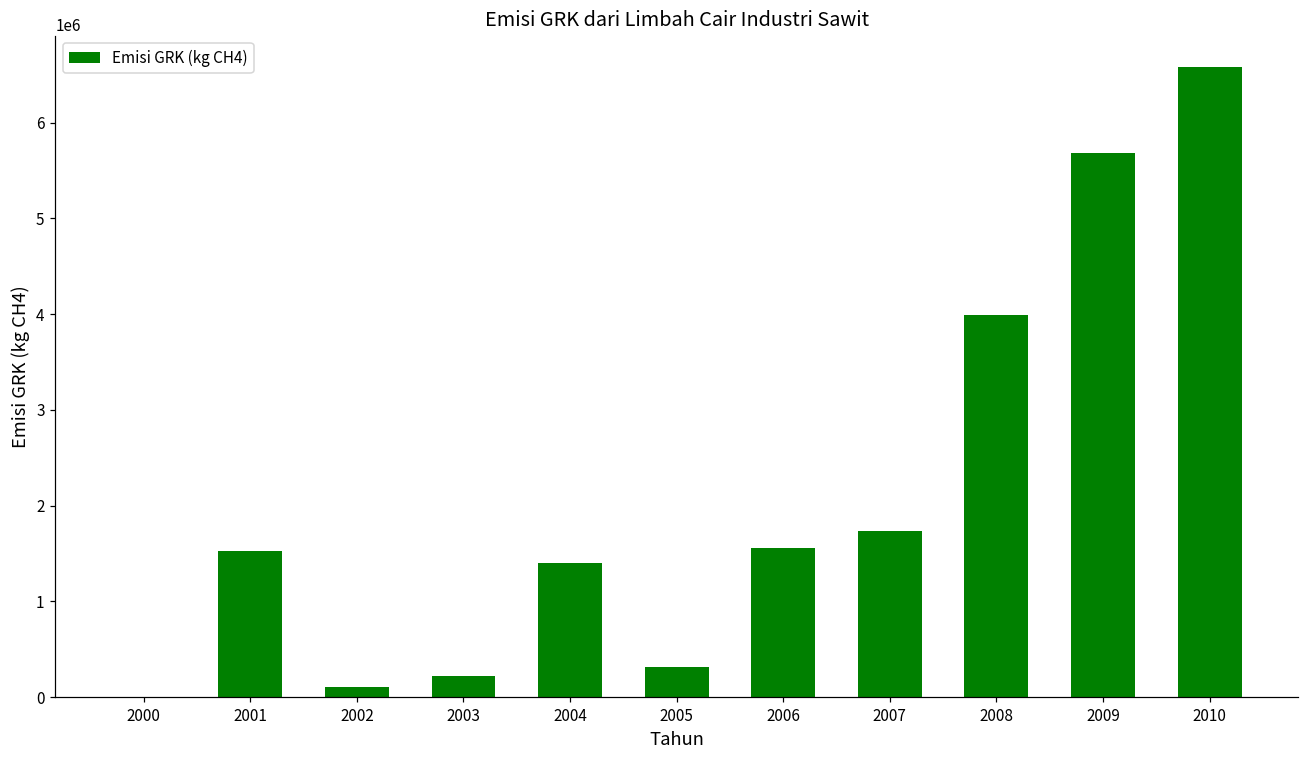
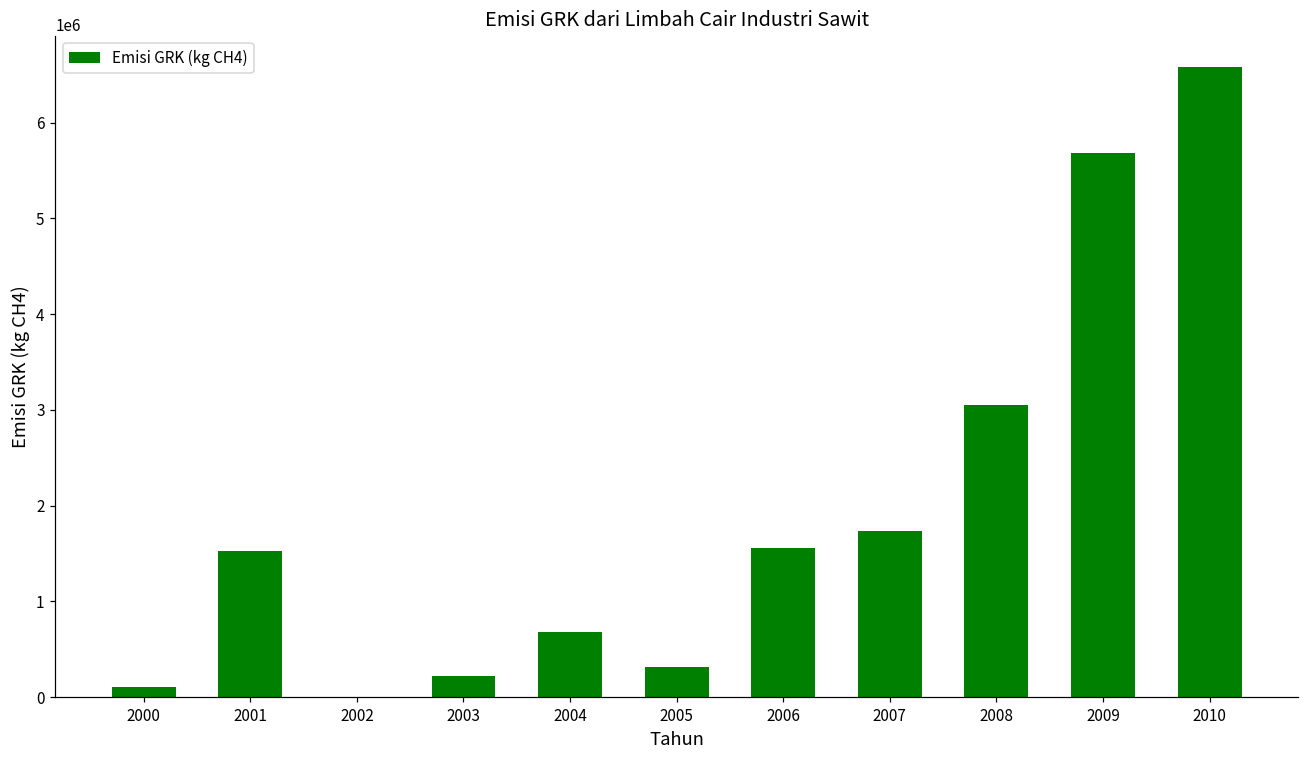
  {
-   "2000": 0,
+   "2000": 100000,
    "2001": 1500000,
-   "2002": 100000,
+   "2002": 0,
    "2003": 200000,
-   "2004": 1400000,
+   "2004": 700000,
    "2005": 300000,
    "2006": 1600000,
    "2007": 1700000,
-   "2008": 4000000,
+   "2008": 3100000,
    "2009": 5700000,
    "2010": 6600000
  }
